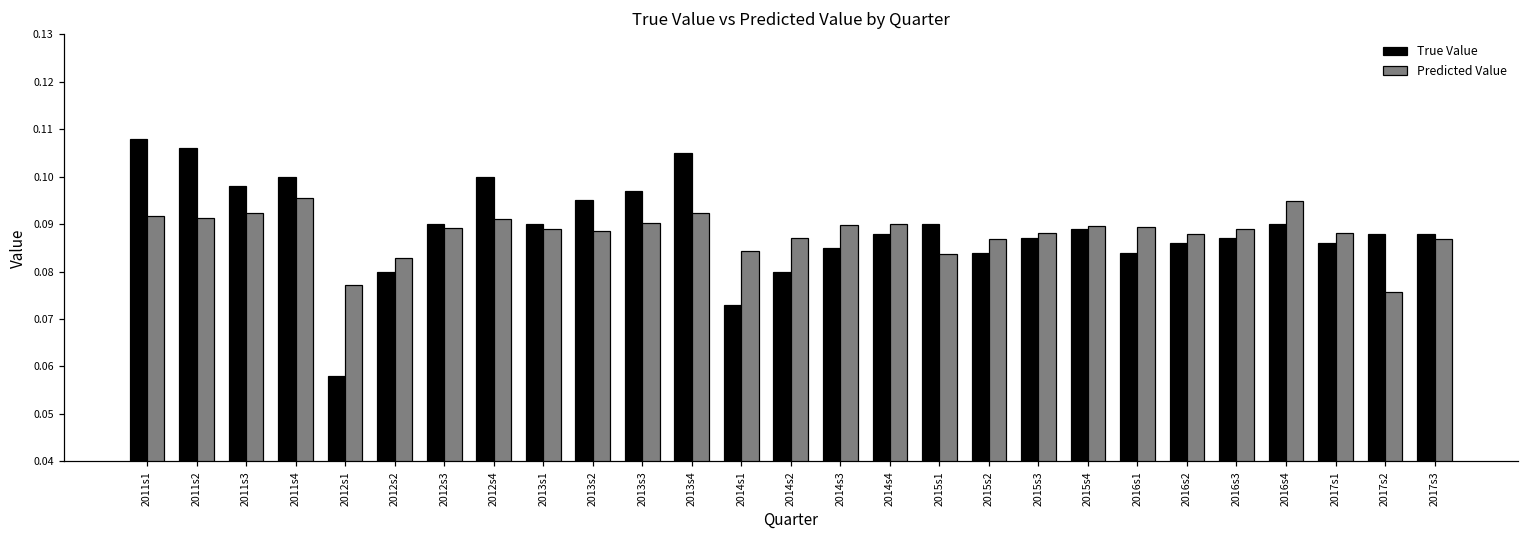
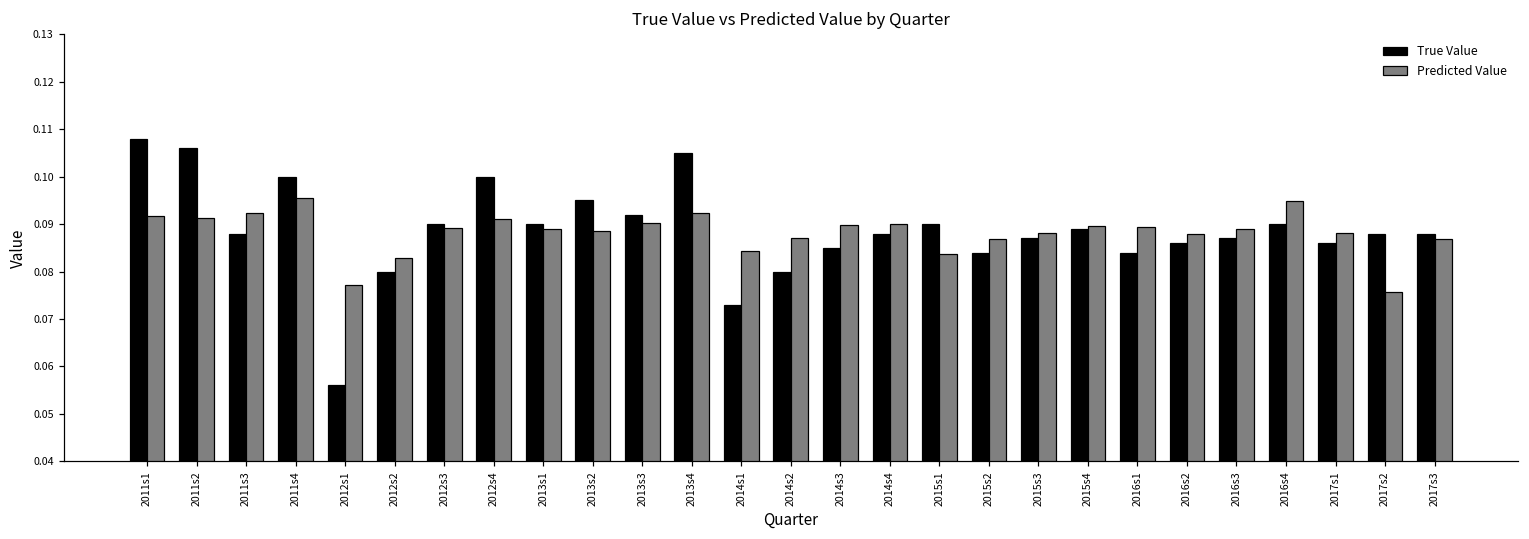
  {
    "True Value": {
      "2011s1": 0.108,
      "2011s2": 0.106,
-     "2011s3": 0.098,
+     "2011s3": 0.088,
      "2011s4": 0.100,
-     "2012s1": 0.058,
+     "2012s1": 0.056,
      "2012s2": 0.080,
      "2012s3": 0.090,
      "2012s4": 0.100,
      "2013s1": 0.090,
      "2013s2": 0.095,
-     "2013s3": 0.097,
+     "2013s3": 0.092,
      "2013s4": 0.105,
      "2014s1": 0.073,
      "2014s2": 0.080,
      "2014s3": 0.085,
      "2014s4": 0.088,
      "2015s1": 0.090,
      "2015s2": 0.084,
      "2015s3": 0.087,
      "2015s4": 0.089,
      "2016s1": 0.084,
      "2016s2": 0.086,
      "2016s3": 0.087,
      "2016s4": 0.090,
      "2017s1": 0.086,
      "2017s2": 0.088,
      "2017s3": 0.088
    },
    "Predicted Value": {
      "2011s1": 0.092,
      "2011s2": 0.091,
      "2011s3": 0.092,
      "2011s4": 0.096,
      "2012s1": 0.077,
      "2012s2": 0.083,
      "2012s3": 0.089,
      "2012s4": 0.091,
      "2013s1": 0.089,
      "2013s2": 0.089,
      "2013s3": 0.090,
      "2013s4": 0.092,
      "2014s1": 0.084,
      "2014s2": 0.087,
      "2014s3": 0.090,
      "2014s4": 0.090,
      "2015s1": 0.084,
      "2015s2": 0.087,
      "2015s3": 0.088,
      "2015s4": 0.090,
      "2016s1": 0.089,
      "2016s2": 0.088,
      "2016s3": 0.089,
      "2016s4": 0.095,
      "2017s1": 0.088,
      "2017s2": 0.076,
      "2017s3": 0.087
    }
  }
